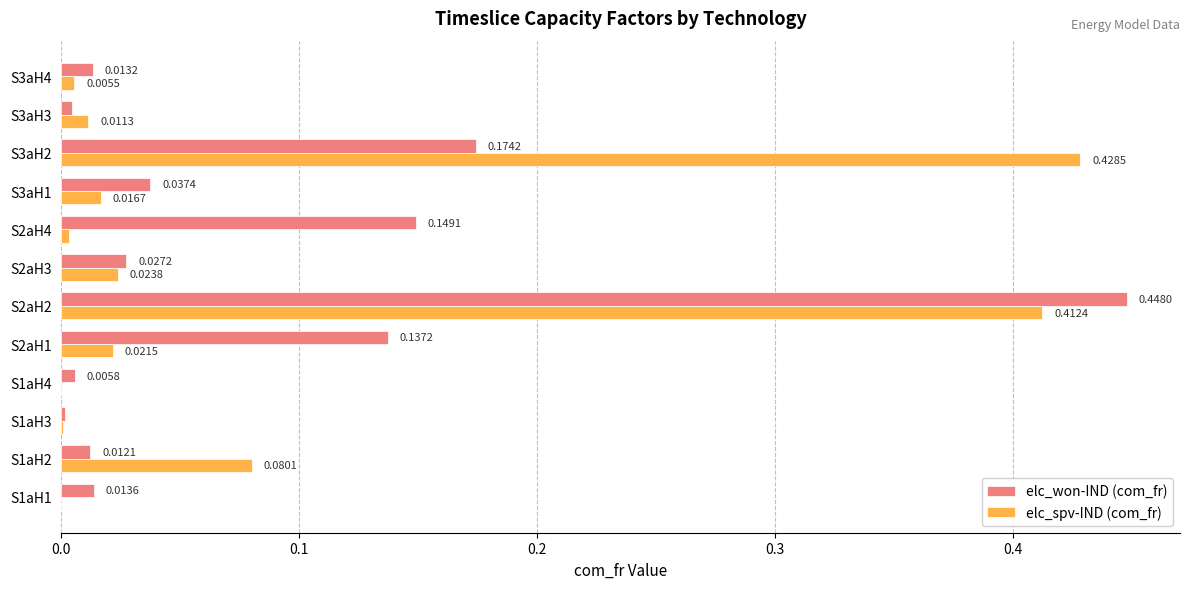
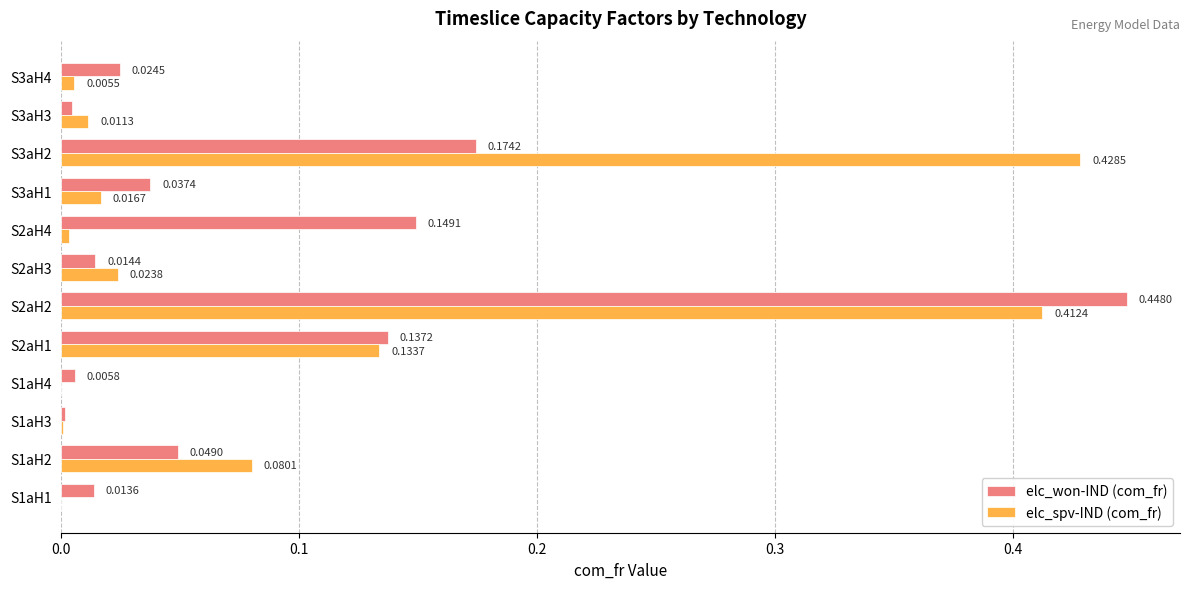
  {
    "elc_won-IND (com_fr)": {
-     "S3aH4": 0.0132,
+     "S3aH4": 0.0245,
      "S3aH2": 0.1742,
      "S3aH1": 0.0374,
      "S2aH4": 0.1491,
-     "S2aH3": 0.0272,
+     "S2aH3": 0.0144,
      "S2aH2": 0.4480,
      "S2aH1": 0.1372,
      "S1aH4": 0.0058,
-     "S1aH2": 0.0121,
+     "S1aH2": 0.0490,
      "S1aH1": 0.0136
    },
    "elc_spv-IND (com_fr)": {
      "S3aH4": 0.0055,
      "S3aH3": 0.0113,
      "S3aH2": 0.4285,
      "S3aH1": 0.0167,
      "S2aH3": 0.0238,
      "S2aH2": 0.4124,
-     "S2aH1": 0.0215,
+     "S2aH1": 0.1337,
      "S1aH2": 0.0801
    }
  }
